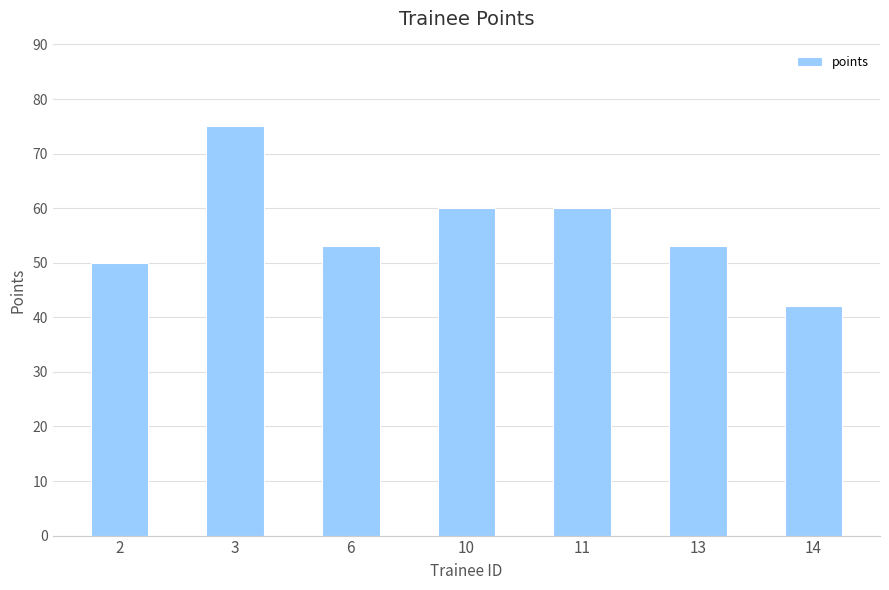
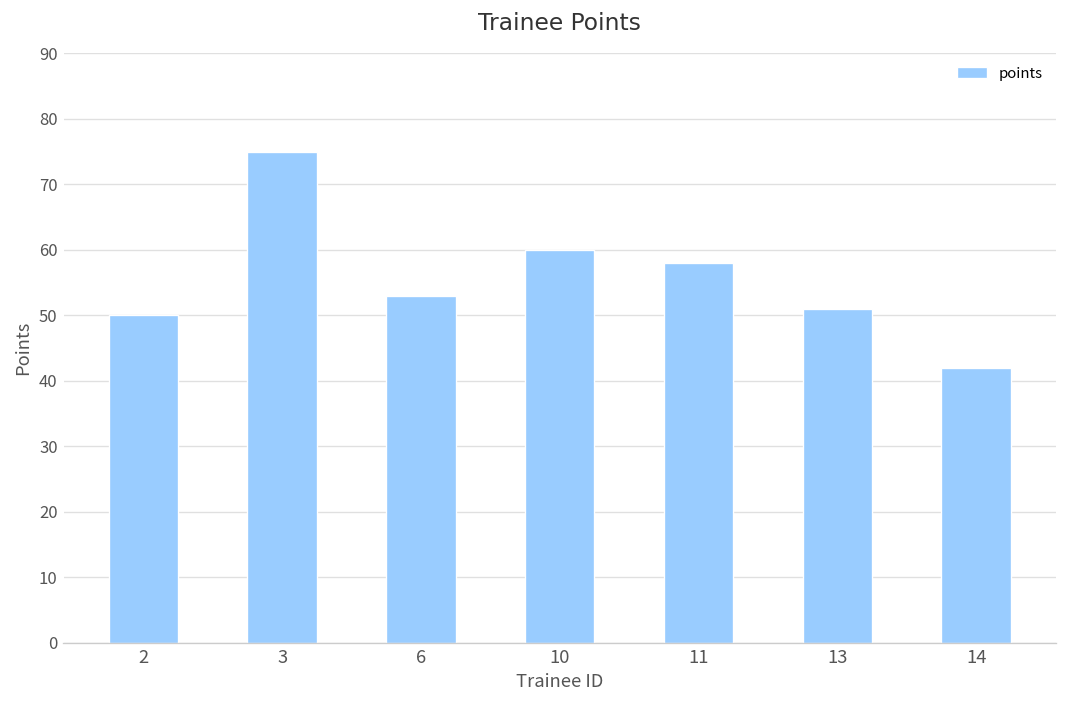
  {
    "2": 50,
    "3": 75,
    "6": 53,
    "10": 60,
-   "11": 60,
-   "13": 53,
+   "11": 58,
+   "13": 51,
    "14": 42
  }
